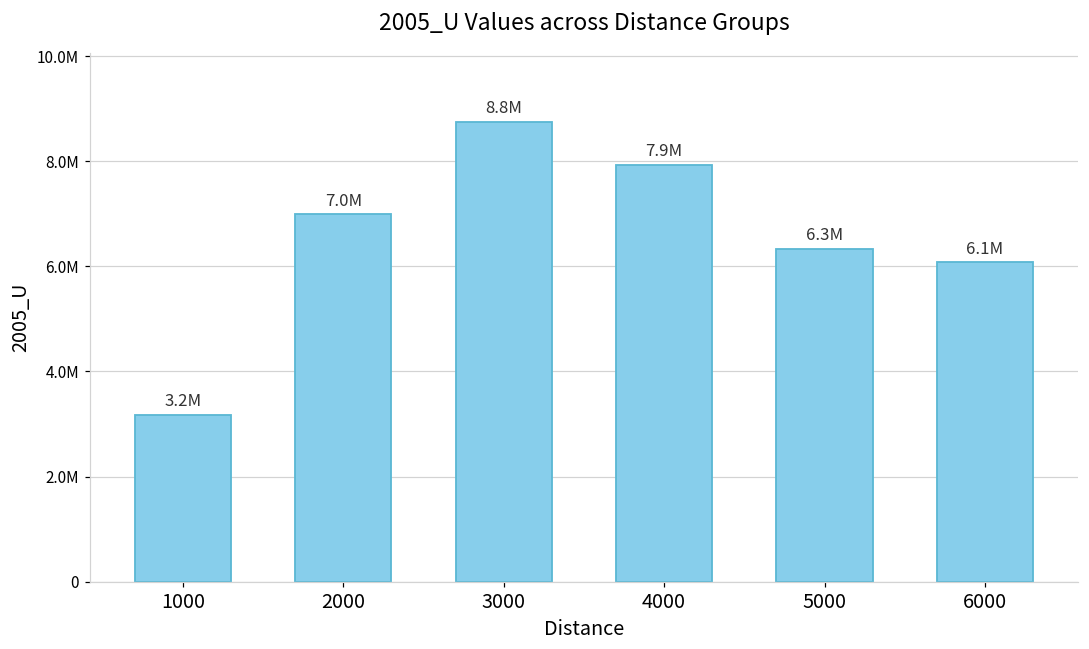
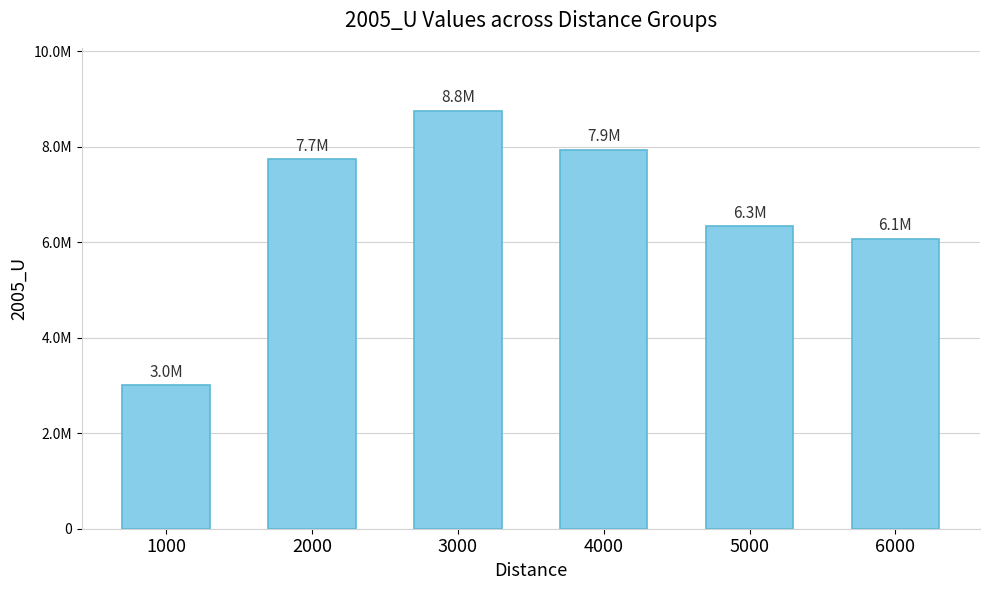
  {
-   "1000": "3.2M",
-   "2000": "7.0M",
+   "1000": "3.0M",
+   "2000": "7.7M",
    "3000": "8.8M",
    "4000": "7.9M",
    "5000": "6.3M",
    "6000": "6.1M"
  }
